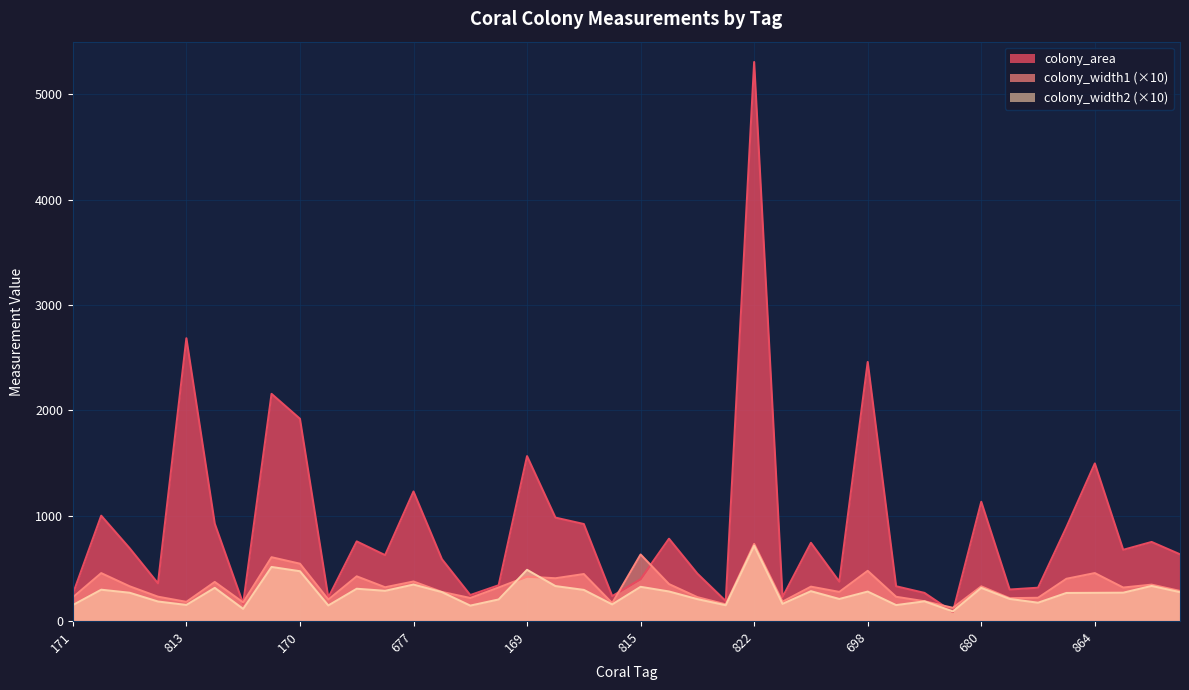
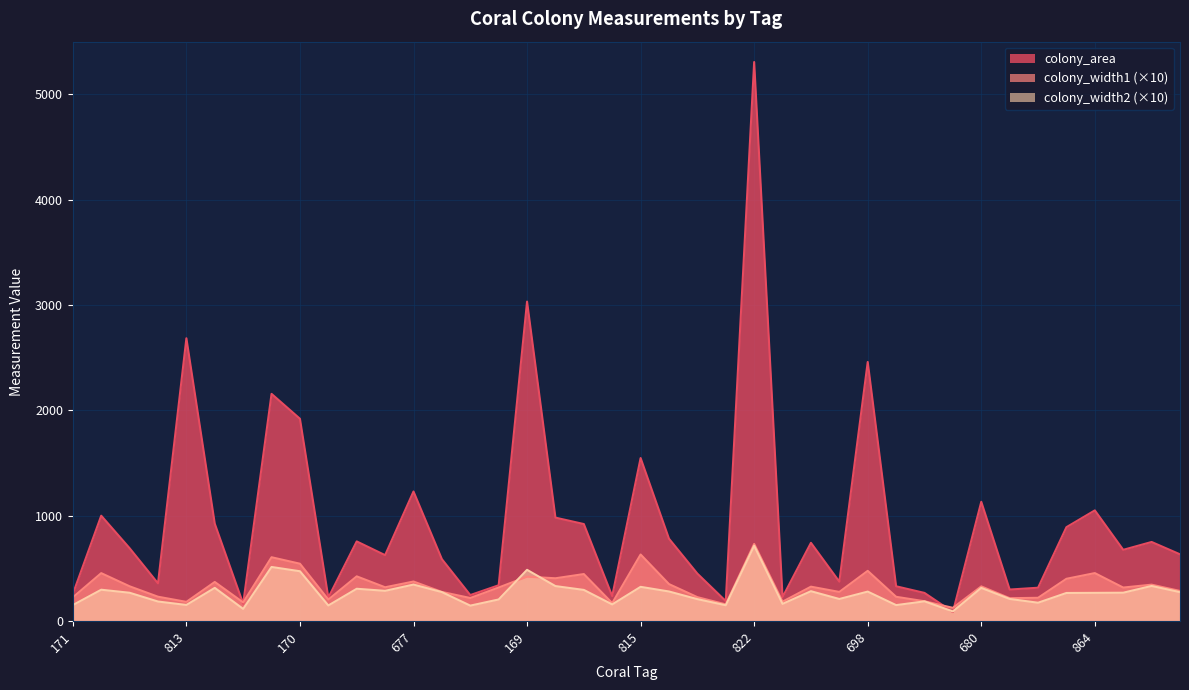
  {
    "colony_area": {
      "171": 260,
      "813": 2680,
      "170": 1920,
      "677": 1230,
-     "169": 1570,
-     "815": 400,
+     "169": 3030,
+     "815": 1550,
      "822": 5310,
      "698": 2460,
      "680": 1130,
-     "864": 1500
+     "864": 1050
    },
    "colony_width1 (×10)": {
      "171": 230,
      "813": 180,
      "170": 540,
      "677": 380,
      "169": 420,
      "815": 630,
      "698": 480,
      "864": 460
    },
    "colony_width2 (×10)": {
      "171": 150,
      "813": 150,
      "170": 470,
      "677": 350,
      "169": 490,
      "815": 330,
      "698": 280,
      "864": 270
    }
  }
